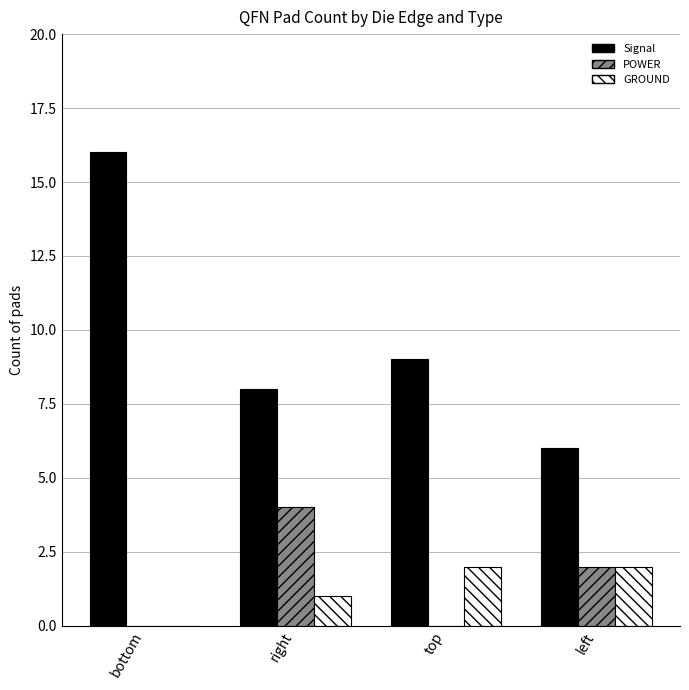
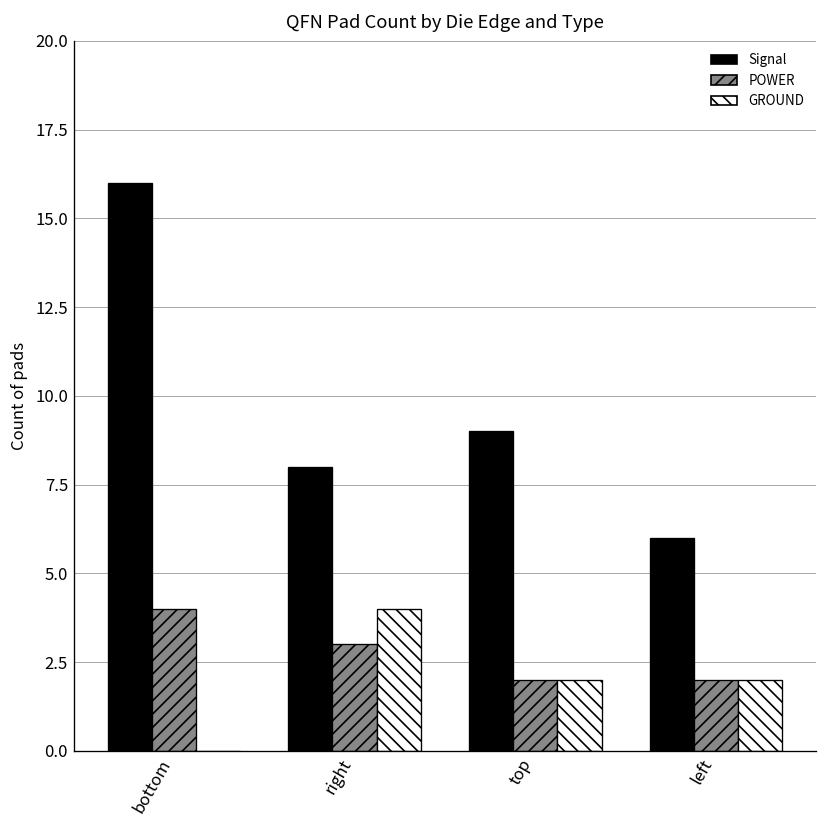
  {
    "Signal": {
      "bottom": 16,
      "right": 8,
      "top": 9,
      "left": 6
    },
    "POWER": {
-     "bottom": 0,
-     "right": 4,
-     "top": 0,
+     "bottom": 4,
+     "right": 3,
+     "top": 2,
      "left": 2
    },
    "GROUND": {
      "bottom": 0,
-     "right": 1,
+     "right": 4,
      "top": 2,
      "left": 2
    }
  }
